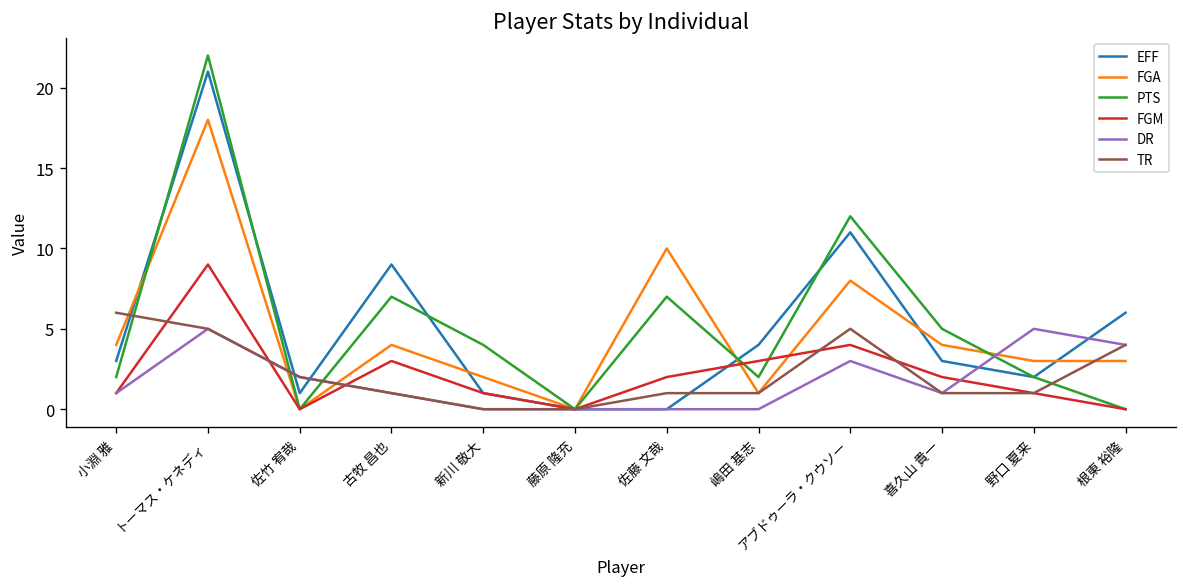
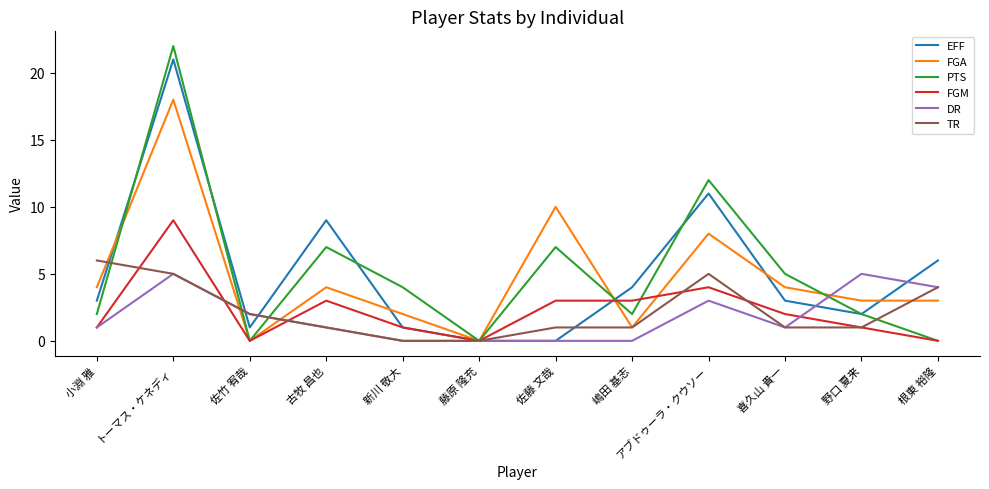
  {
    "EFF": {
      "小淵 雅": 3,
      "トーマス・ケネディ": 21,
      "佐竹 宥哉": 1,
      "古牧 昌也": 9,
      "嶋田 基志": 4,
      "アブドゥーラ・クウソー": 11,
      "喜久山 貴一": 3,
      "根東 裕隆": 6
    },
    "FGA": {
      "小淵 雅": 4,
      "トーマス・ケネディ": 18,
      "古牧 昌也": 4,
      "新川 敬大": 2,
      "佐藤 文哉": 10,
      "アブドゥーラ・クウソー": 8,
      "喜久山 貴一": 4,
      "野口 夏来": 3,
      "根東 裕隆": 3
    },
    "PTS": {
      "小淵 雅": 2,
      "トーマス・ケネディ": 22,
      "古牧 昌也": 7,
      "新川 敬大": 4,
      "佐藤 文哉": 7,
      "嶋田 基志": 2,
      "アブドゥーラ・クウソー": 12,
      "喜久山 貴一": 5
    },
    "FGM": {
      "トーマス・ケネディ": 9,
      "古牧 昌也": 3,
-     "佐藤 文哉": 2,
+     "佐藤 文哉": 3,
      "嶋田 基志": 3,
      "アブドゥーラ・クウソー": 4,
      "喜久山 貴一": 2
    },
    "DR": {
      "嶋田 基志": 0,
      "アブドゥーラ・クウソー": 3,
      "野口 夏来": 5
    },
    "TR": {
      "小淵 雅": 6,
      "佐藤 文哉": 1,
      "アブドゥーラ・クウソー": 5
    }
  }
